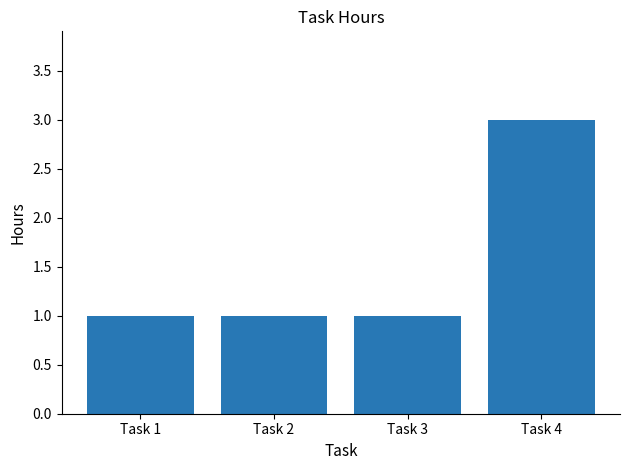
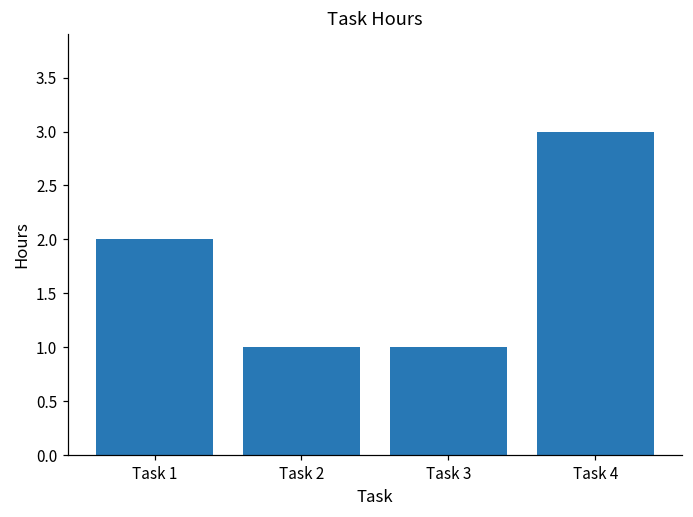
  {
-   "Task 1": 1,
+   "Task 1": 2,
    "Task 2": 1,
    "Task 3": 1,
    "Task 4": 3
  }
